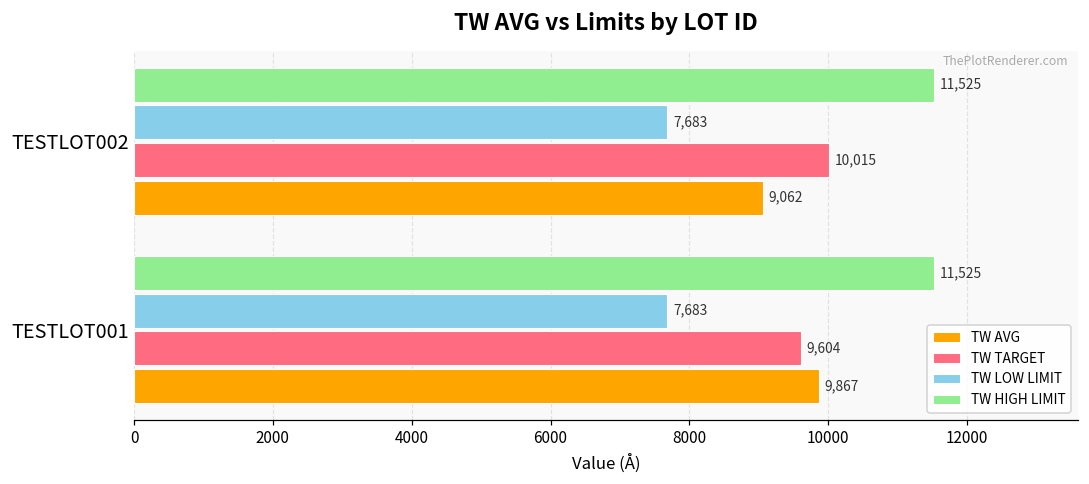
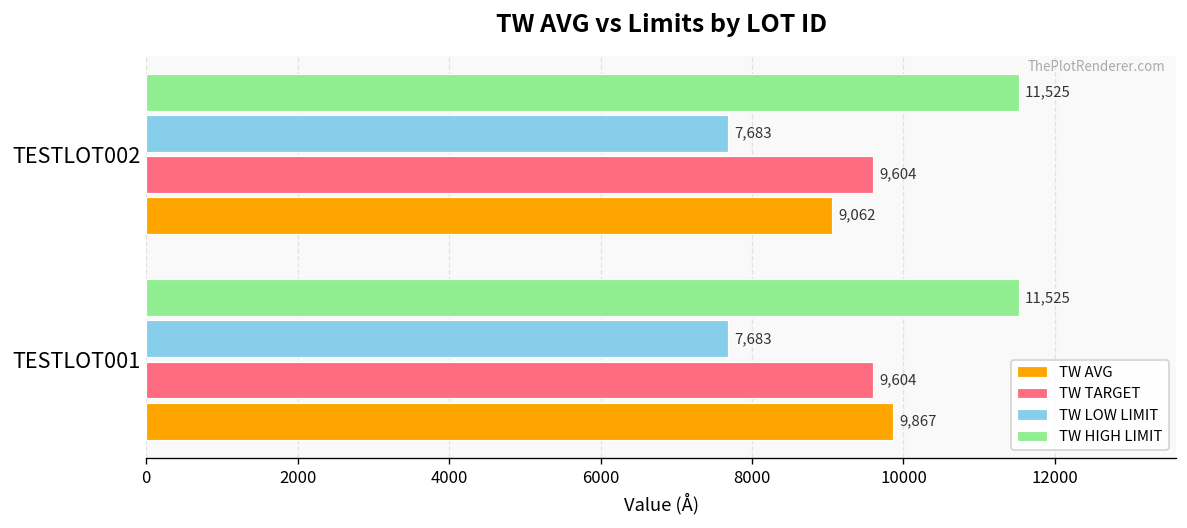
  {
    "TW AVG": {
      "TESTLOT002": "9,062",
      "TESTLOT001": "9,867"
    },
    "TW TARGET": {
-     "TESTLOT002": "10,015",
+     "TESTLOT002": "9,604",
      "TESTLOT001": "9,604"
    },
    "TW LOW LIMIT": {
      "TESTLOT002": "7,683",
      "TESTLOT001": "7,683"
    },
    "TW HIGH LIMIT": {
      "TESTLOT002": "11,525",
      "TESTLOT001": "11,525"
    }
  }
